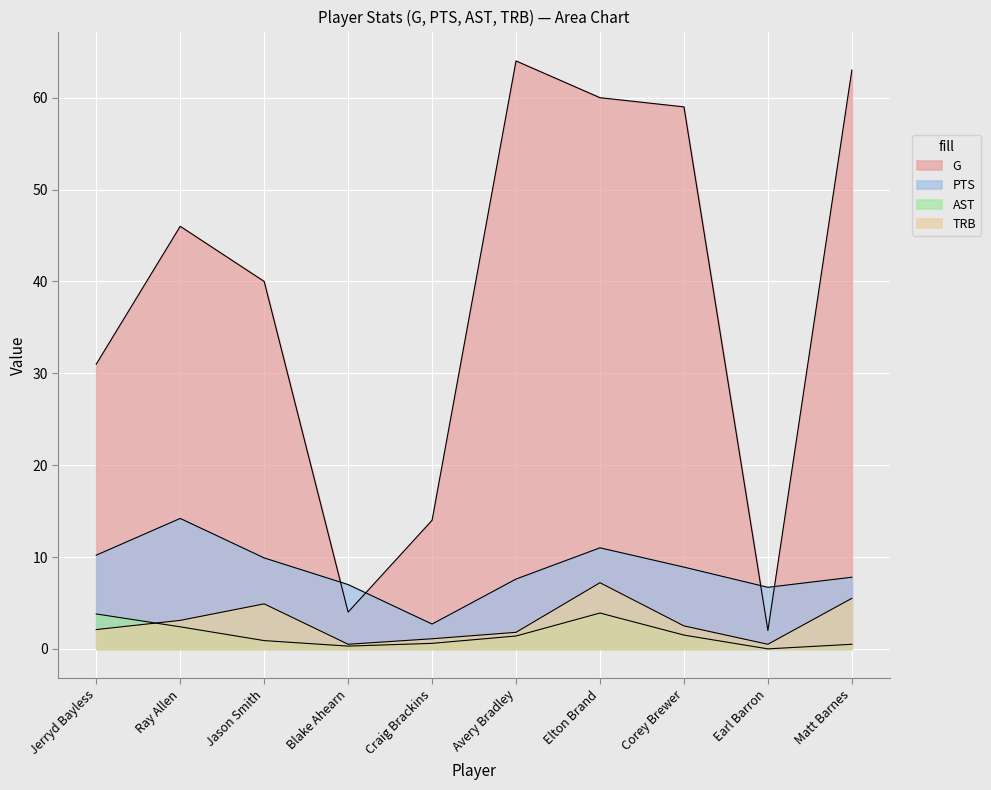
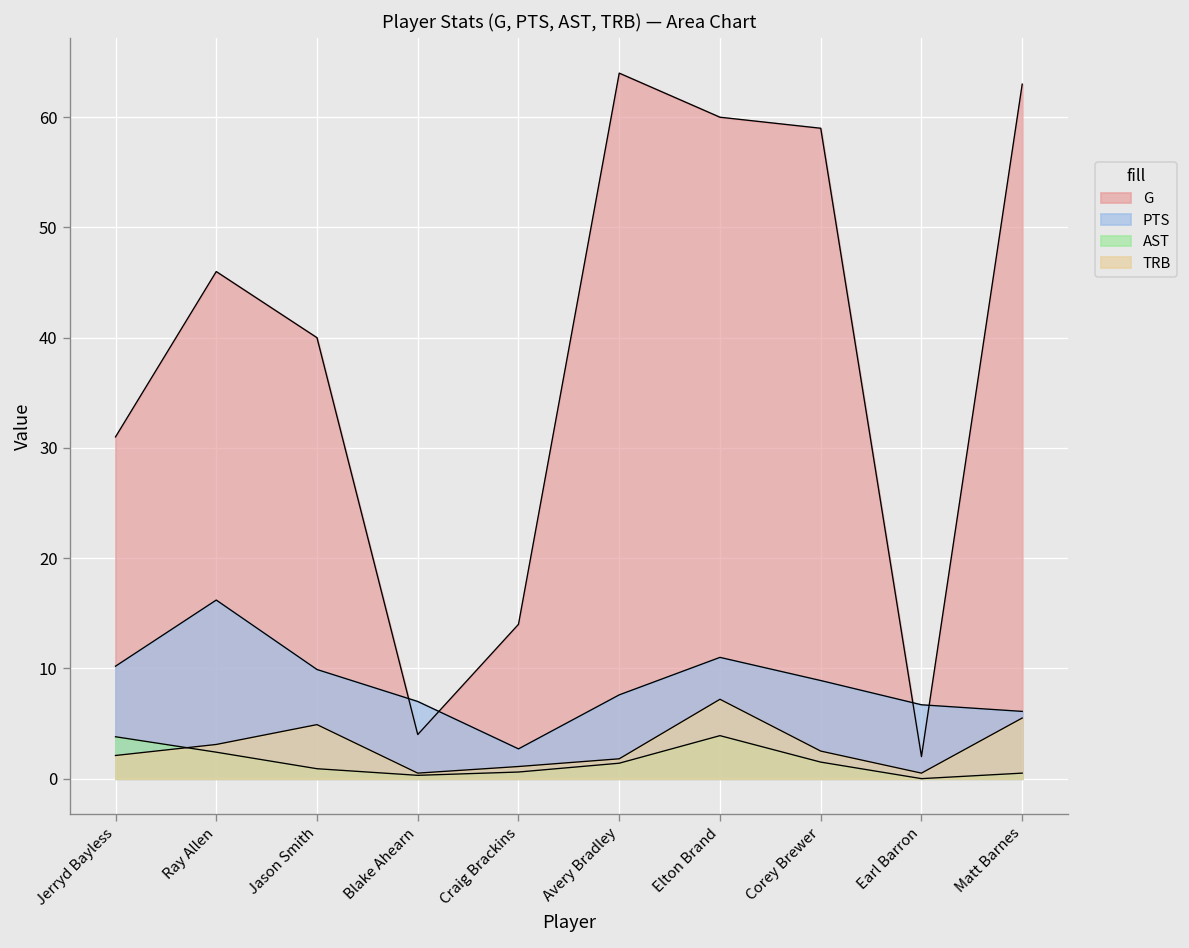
  {
    "PTS": {
      "Jerryd Bayless": 10,
-     "Ray Allen": 14,
+     "Ray Allen": 16,
      "Jason Smith": 10,
      "Blake Ahearn": 7,
      "Craig Brackins": 3,
      "Avery Bradley": 8,
      "Elton Brand": 11,
      "Corey Brewer": 9,
      "Earl Barron": 7,
-     "Matt Barnes": 8
+     "Matt Barnes": 6
    },
    "AST": {
      "Jerryd Bayless": 4,
      "Ray Allen": 2,
      "Jason Smith": 1,
      "Craig Brackins": 1,
      "Avery Bradley": 1,
      "Elton Brand": 4,
      "Corey Brewer": 2,
      "Earl Barron": 0,
      "Matt Barnes": 1
    }
  }
